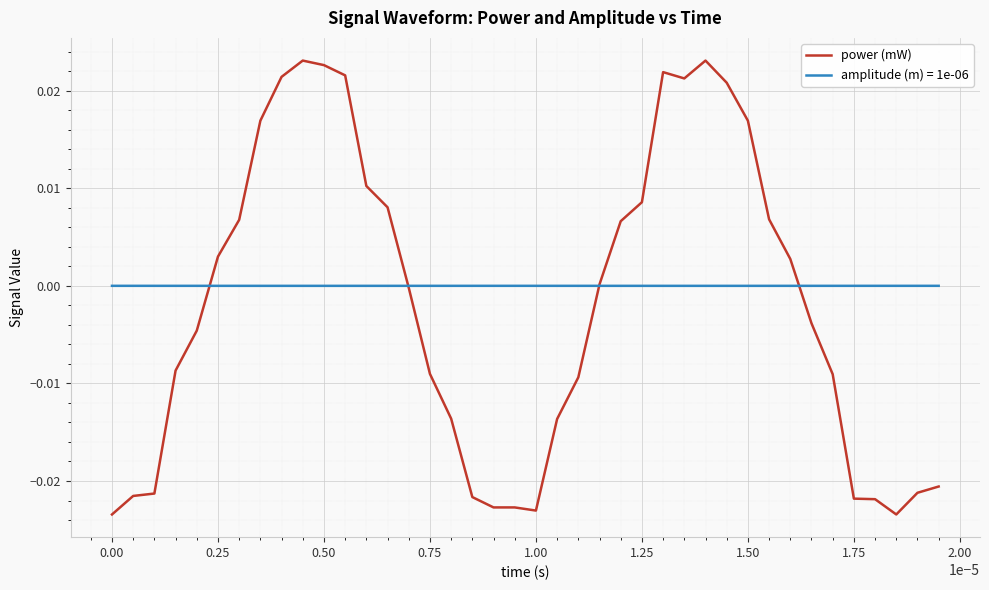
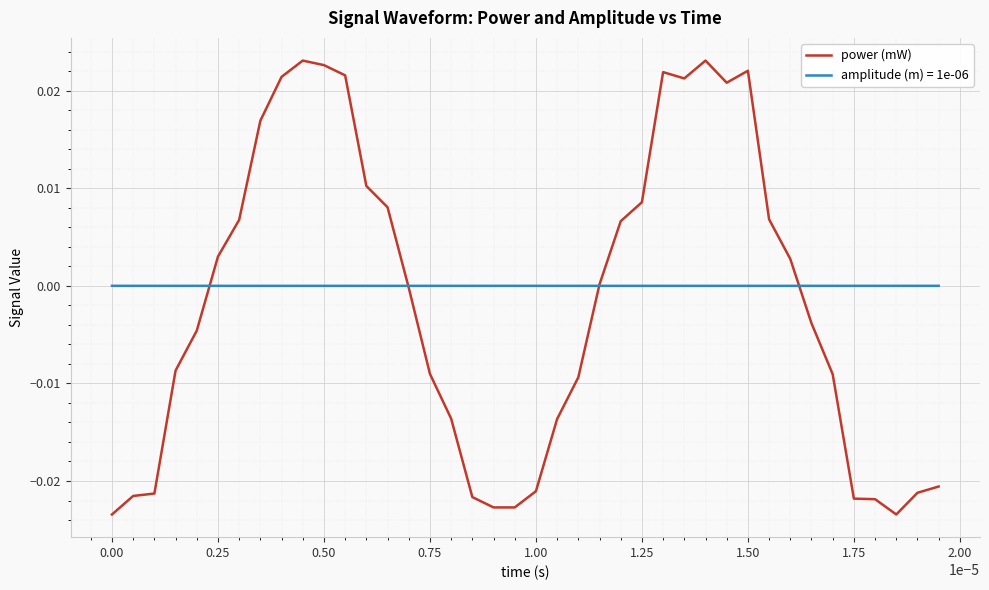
  {
    "power (mW)": {
      "0.00": -0.023,
      "0.25": 0.003,
      "0.50": 0.023,
      "0.75": -0.009,
-     "1.00": -0.023,
+     "1.00": -0.021,
      "1.25": 0.009,
-     "1.50": 0.017,
+     "1.50": 0.022,
      "1.75": -0.022
    },
    "amplitude (m) = 1e-06": {
      "0.00": 0.000,
      "0.25": 0.000,
      "0.50": 0.000,
      "0.75": 0.000,
      "1.00": 0.000,
      "1.25": 0.000,
      "1.50": 0.000,
      "1.75": 0.000
    }
  }
